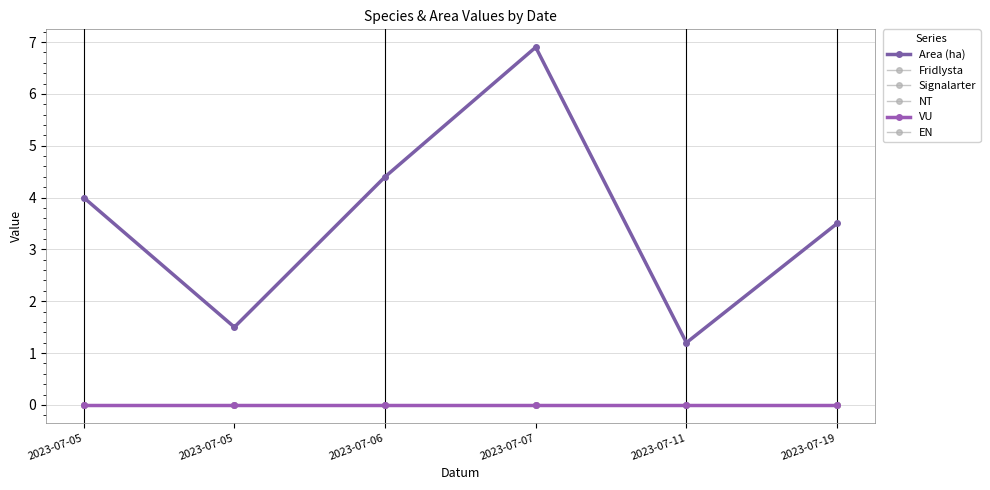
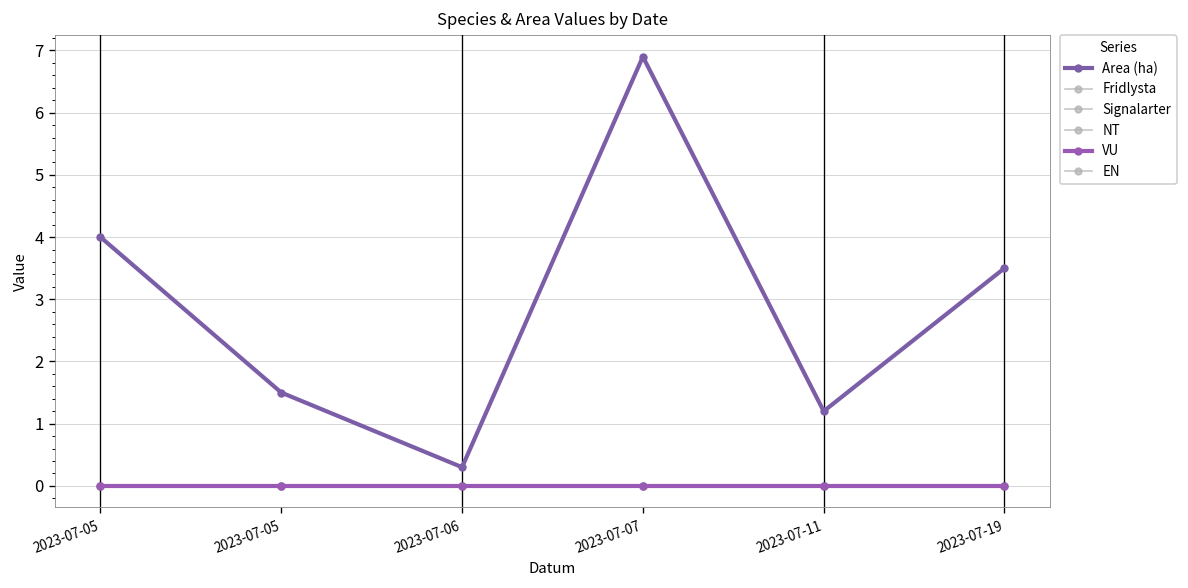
  {
    "Area (ha)": {
-     "2023-07-06": 4.4,
+     "2023-07-06": 0.3,
      "2023-07-07": 6.9,
      "2023-07-11": 1.2,
      "2023-07-19": 3.5
    },
    "EN": {
      "2023-07-06": 0.0,
      "2023-07-07": 0.0,
      "2023-07-11": 0.0,
      "2023-07-19": 0.0
    }
  }
